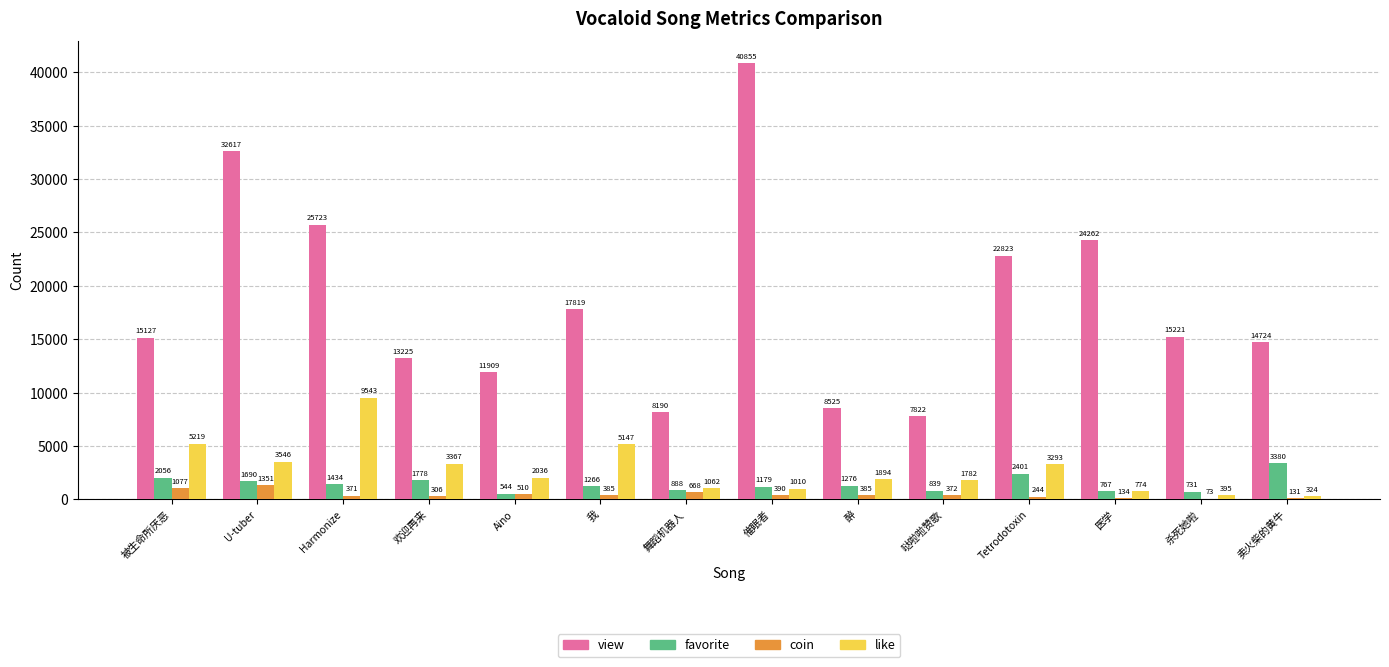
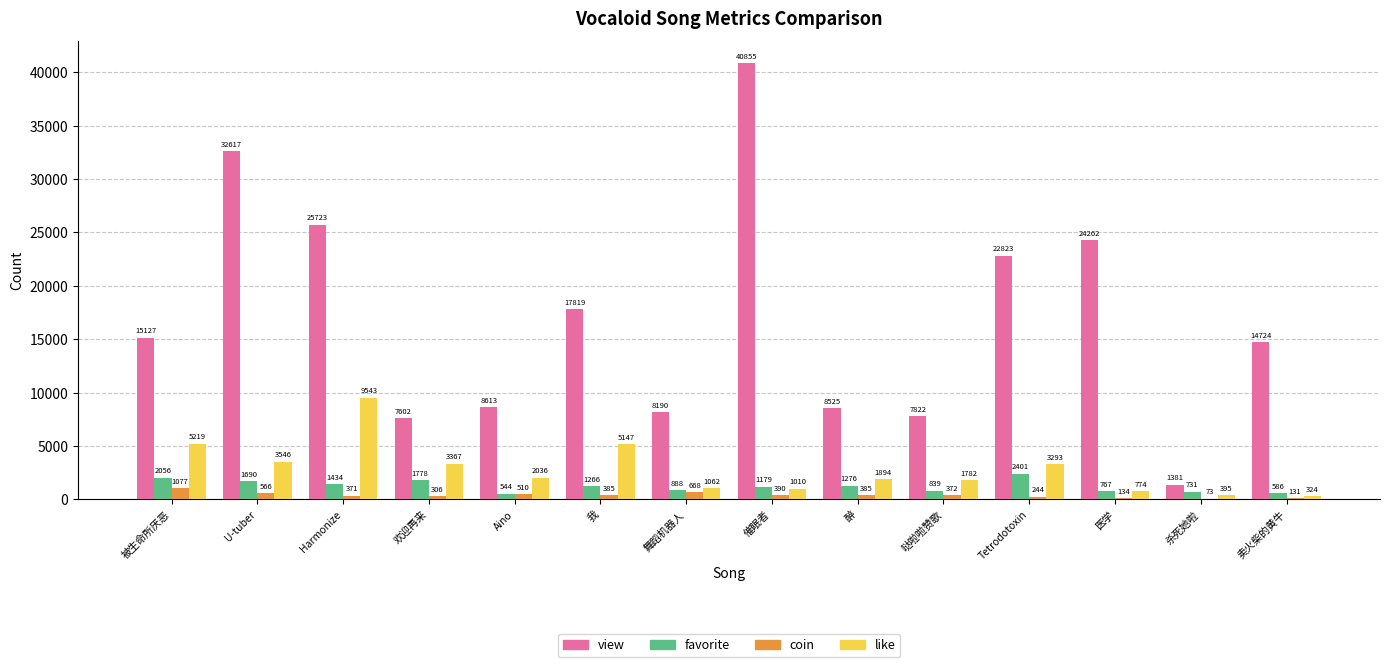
  {
    "view": {
      "被生命所厌恶": 15127,
      "U-tuber": 32617,
      "Harmonize": 25723,
-     "欢迎再来": 13225,
-     "Aino": 11909,
+     "欢迎再来": 7602,
+     "Aino": 8613,
      "我": 17819,
      "舞蹈机器人": 8190,
      "催眠者": 40855,
      "醉": 8525,
      "哒啦啦赞歌": 7822,
      "Tetrodotoxin": 22823,
      "医学": 24262,
-     "杀死她啦": 15221,
+     "杀死她啦": 1381,
      "卖火柴的黄牛": 14724
    },
    "favorite": {
      "被生命所厌恶": 2056,
      "U-tuber": 1690,
      "Harmonize": 1434,
      "欢迎再来": 1778,
      "Aino": 544,
      "我": 1266,
      "舞蹈机器人": 888,
      "催眠者": 1179,
      "醉": 1276,
      "哒啦啦赞歌": 839,
      "Tetrodotoxin": 2401,
      "医学": 767,
      "杀死她啦": 731,
-     "卖火柴的黄牛": 3380
+     "卖火柴的黄牛": 586
    },
    "coin": {
      "被生命所厌恶": 1077,
-     "U-tuber": 1351,
+     "U-tuber": 566,
      "Harmonize": 371,
      "欢迎再来": 306,
      "Aino": 510,
      "我": 385,
      "舞蹈机器人": 668,
      "催眠者": 390,
      "醉": 385,
      "哒啦啦赞歌": 372,
      "Tetrodotoxin": 244,
      "医学": 134,
      "杀死她啦": 73,
      "卖火柴的黄牛": 131
    },
    "like": {
      "被生命所厌恶": 5219,
      "U-tuber": 3546,
      "Harmonize": 9543,
      "欢迎再来": 3367,
      "Aino": 2036,
      "我": 5147,
      "舞蹈机器人": 1062,
      "催眠者": 1010,
      "醉": 1894,
      "哒啦啦赞歌": 1782,
      "Tetrodotoxin": 3293,
      "医学": 774,
      "杀死她啦": 395,
      "卖火柴的黄牛": 324
    }
  }
